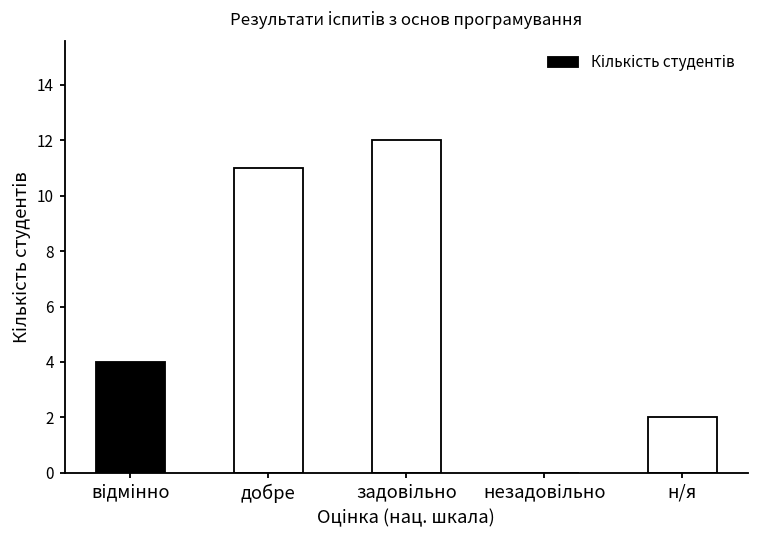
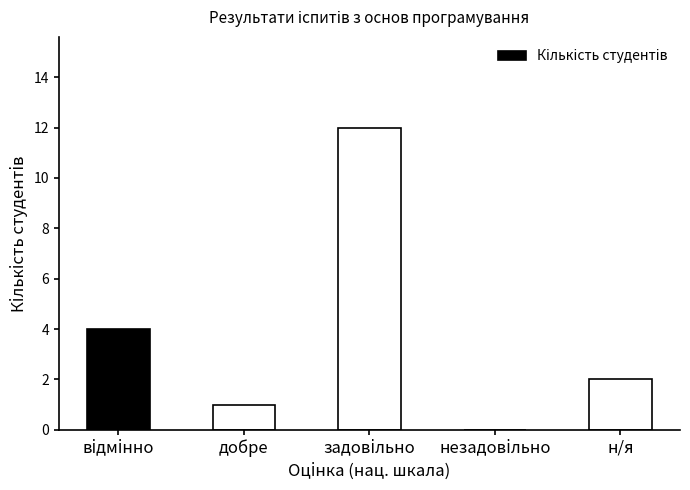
  {
    "відмінно": 4,
-   "добре": 11,
+   "добре": 1,
    "задовільно": 12,
    "незадовільно": 0,
    "н/я": 2
  }
